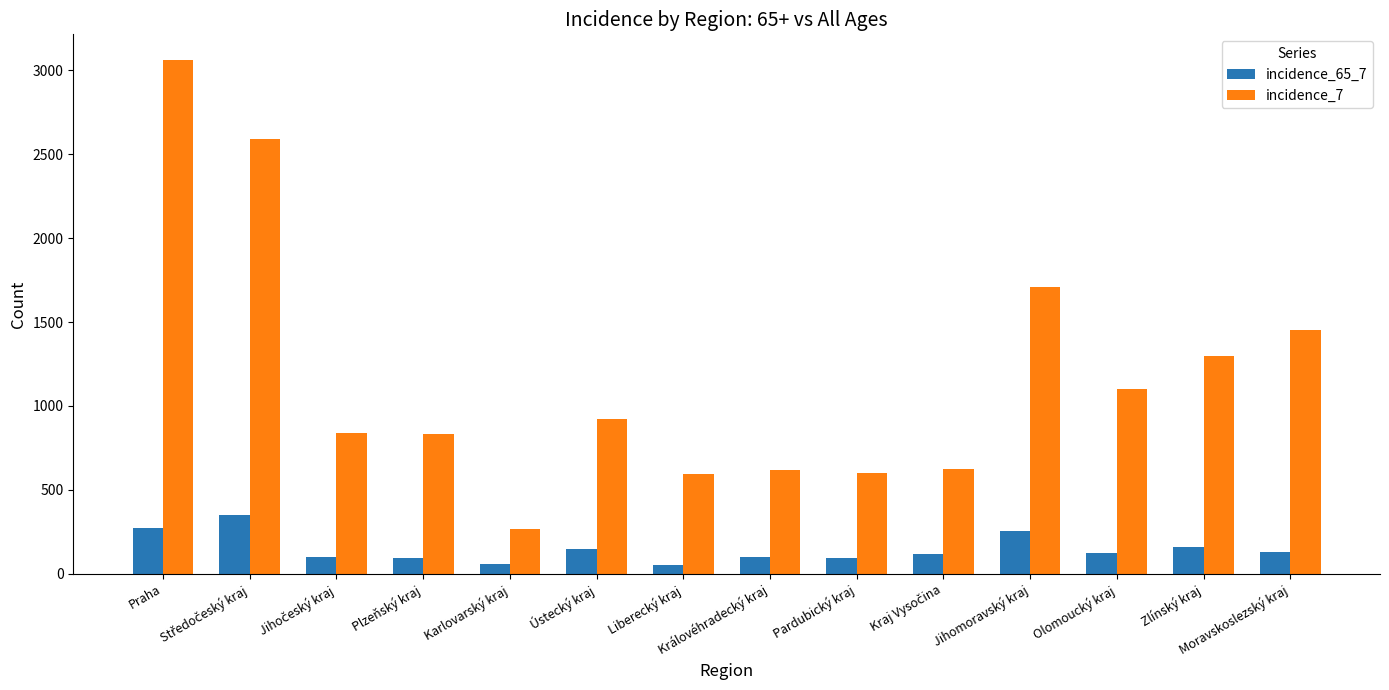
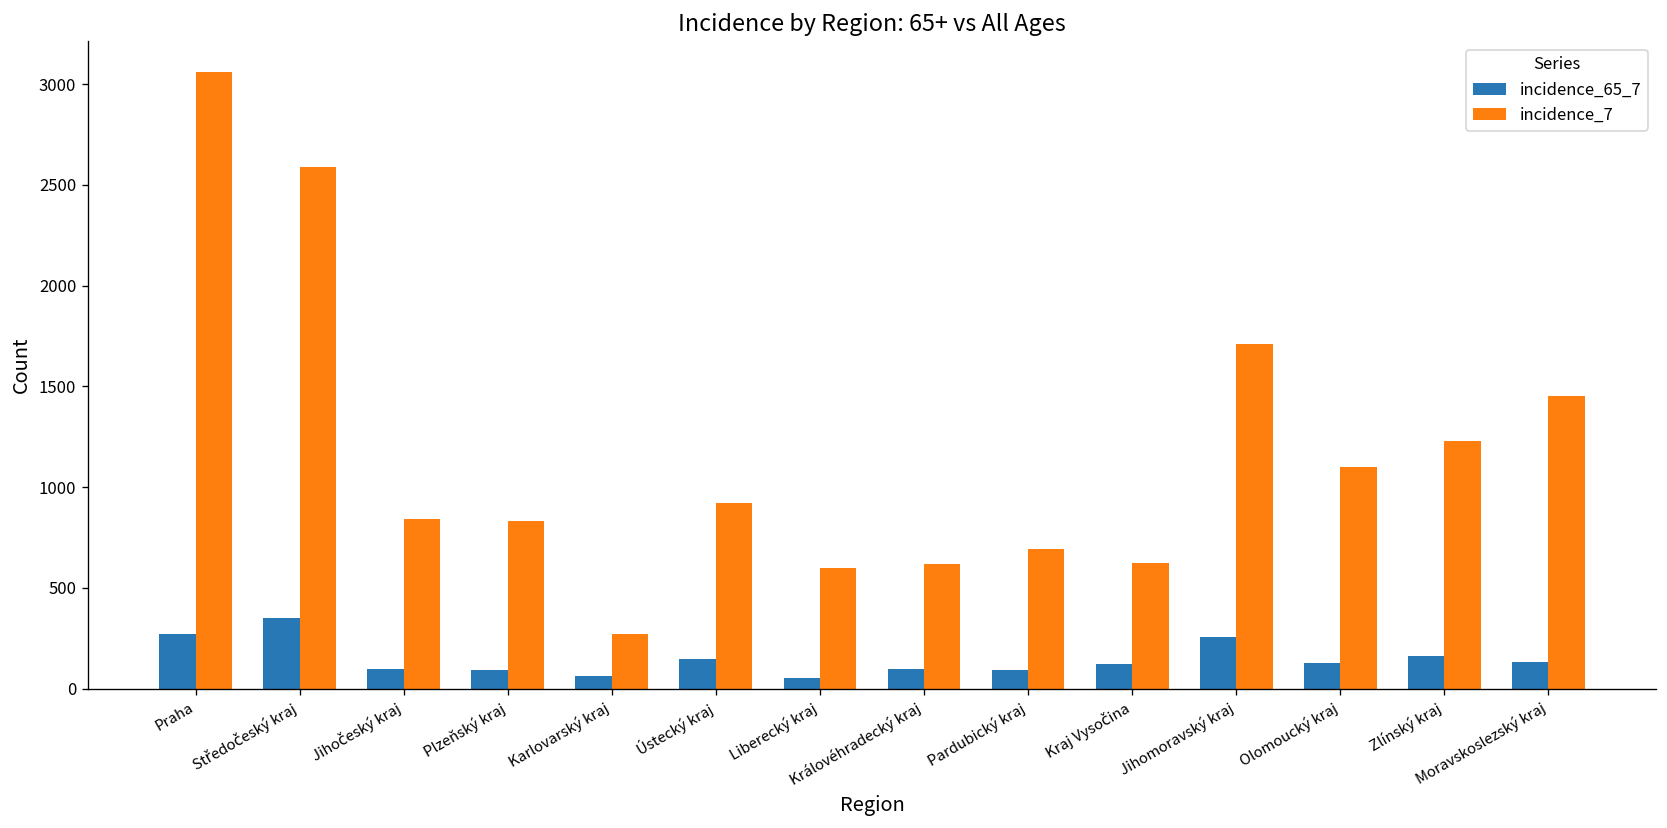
  {
    "incidence_65_7": {
      "Praha": 270,
      "Středočeský kraj": 350,
      "Jihočeský kraj": 100,
      "Plzeňský kraj": 100,
      "Karlovarský kraj": 60,
      "Ústecký kraj": 150,
      "Liberecký kraj": 50,
      "Královéhradecký kraj": 100,
      "Pardubický kraj": 90,
      "Kraj Vysočina": 120,
      "Jihomoravský kraj": 260,
      "Olomoucký kraj": 130,
      "Zlínský kraj": 160,
      "Moravskoslezský kraj": 130
    },
    "incidence_7": {
      "Praha": 3060,
      "Středočeský kraj": 2590,
      "Jihočeský kraj": 840,
      "Plzeňský kraj": 830,
      "Karlovarský kraj": 270,
      "Ústecký kraj": 920,
      "Liberecký kraj": 600,
      "Královéhradecký kraj": 620,
-     "Pardubický kraj": 600,
+     "Pardubický kraj": 690,
      "Kraj Vysočina": 630,
      "Jihomoravský kraj": 1710,
      "Olomoucký kraj": 1100,
-     "Zlínský kraj": 1300,
+     "Zlínský kraj": 1230,
      "Moravskoslezský kraj": 1450
    }
  }
